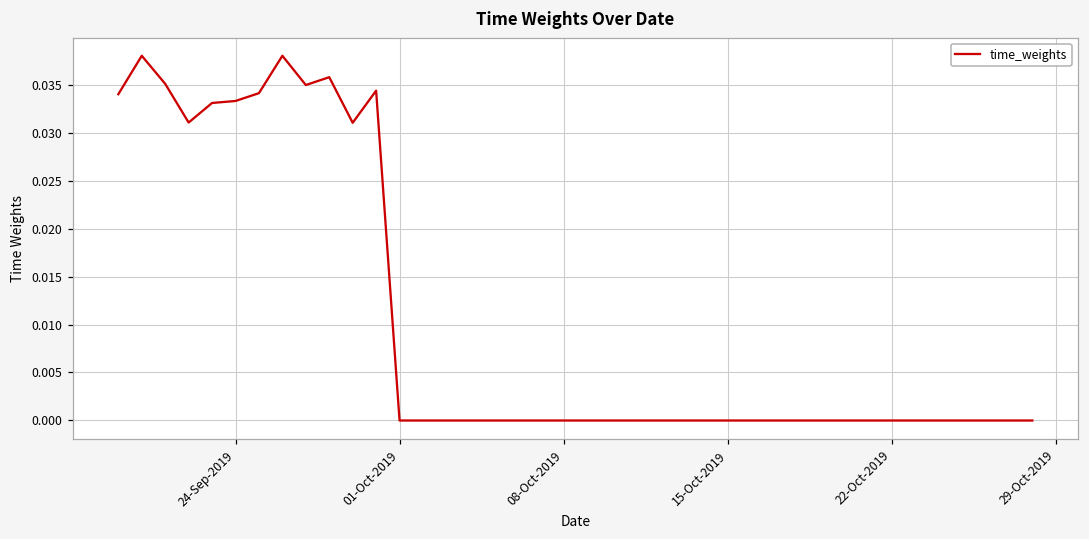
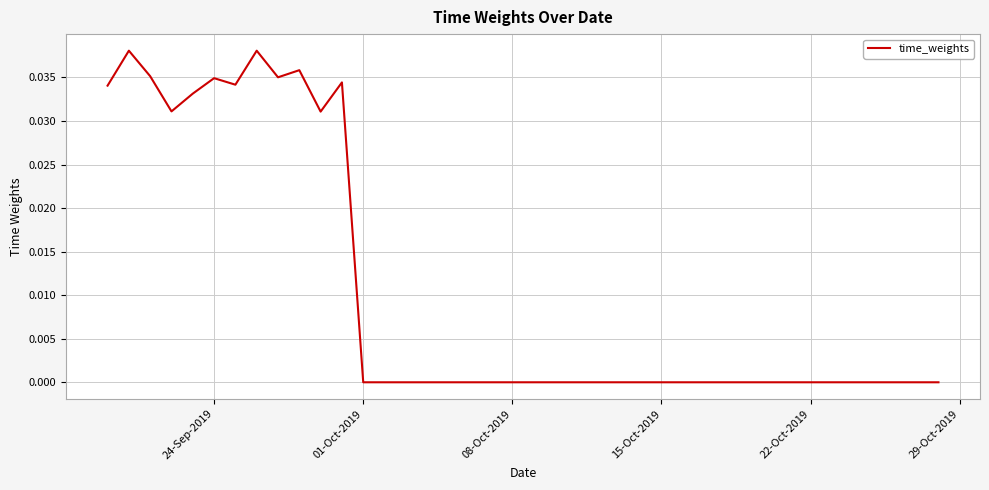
  {
-   "24-Sep-2019": 0.033,
+   "24-Sep-2019": 0.035,
    "01-Oct-2019": 0.000,
    "08-Oct-2019": 0.000,
    "15-Oct-2019": 0.000,
    "22-Oct-2019": 0.000
  }
